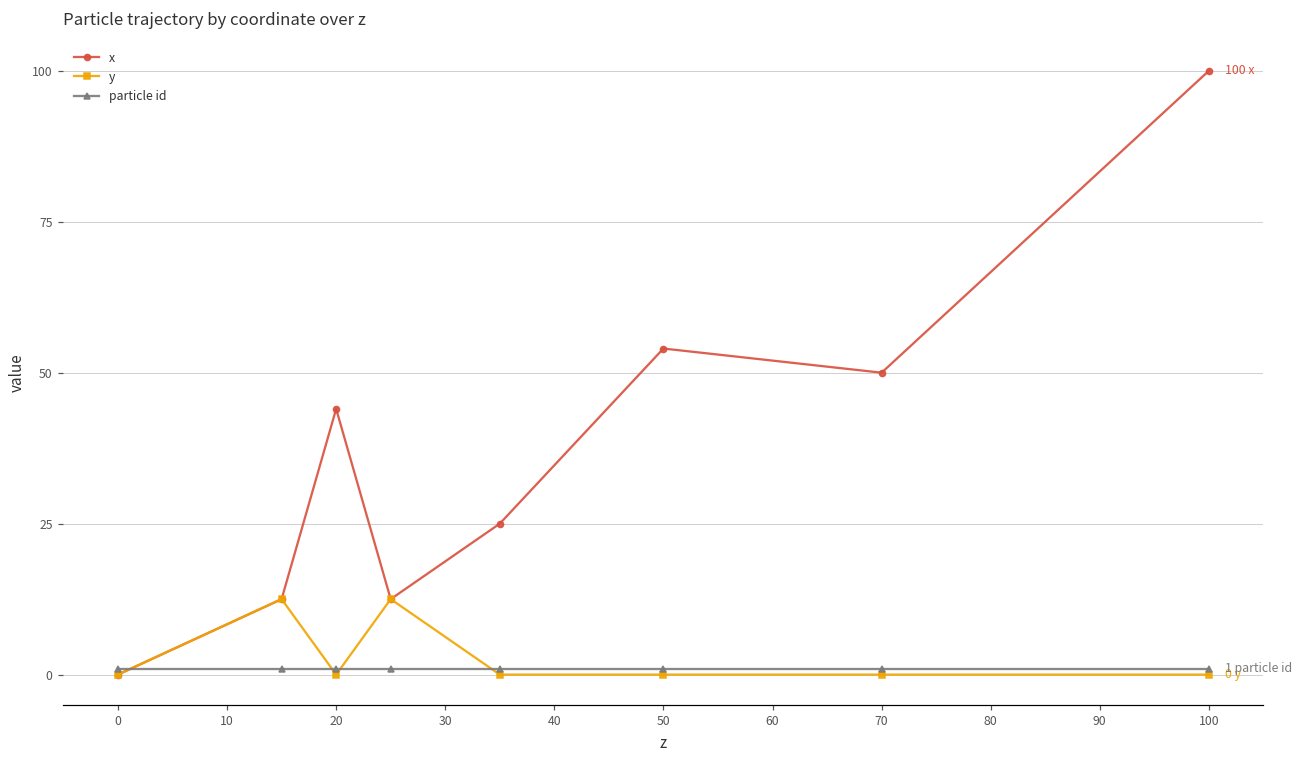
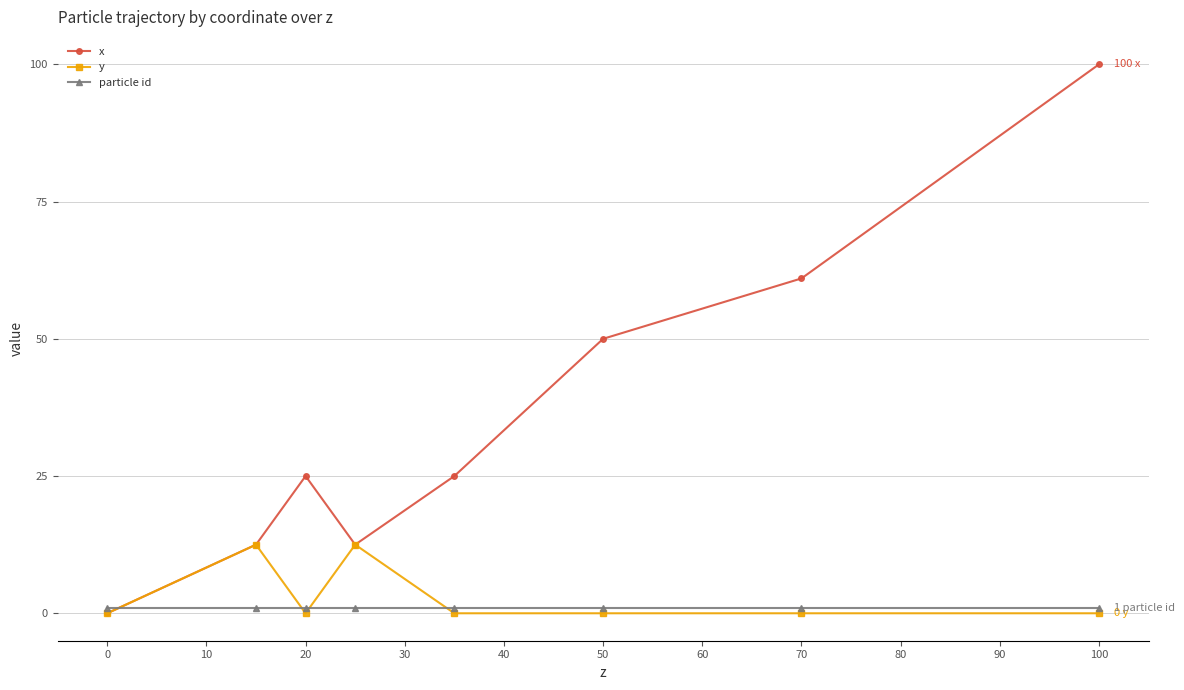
  {
    "x": {
-     "20": 44,
-     "50": 54,
-     "70": 50
+     "20": 25,
+     "50": 50,
+     "70": 61
    },
    "y": {
      "20": 0,
      "50": 0,
      "70": 0
    },
    "particle id": {
      "100": 1
    }
  }
